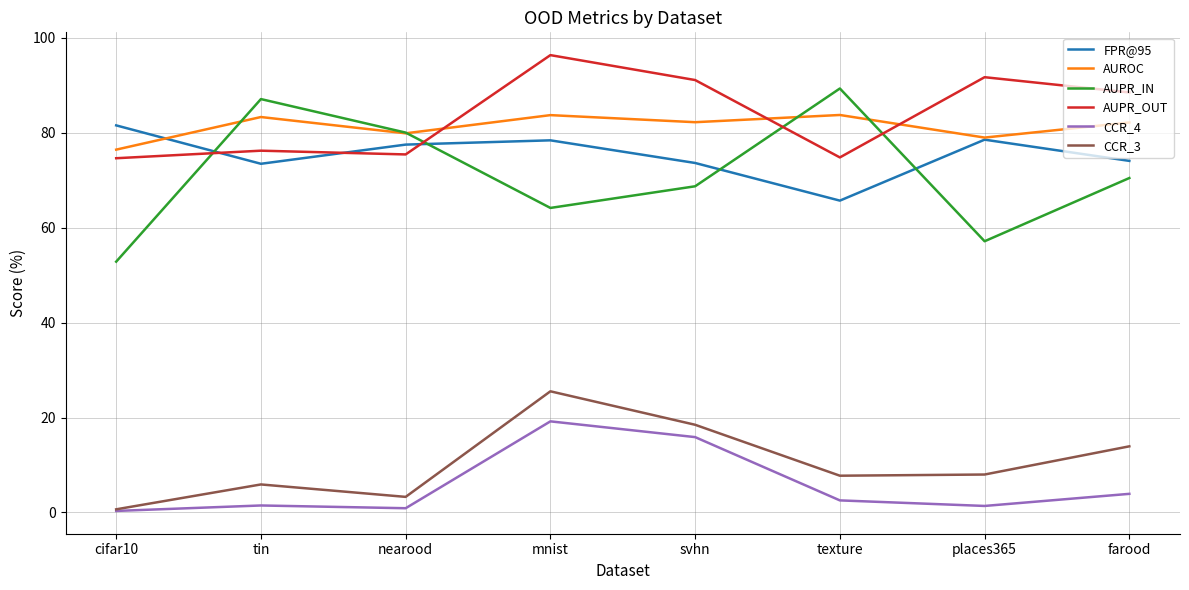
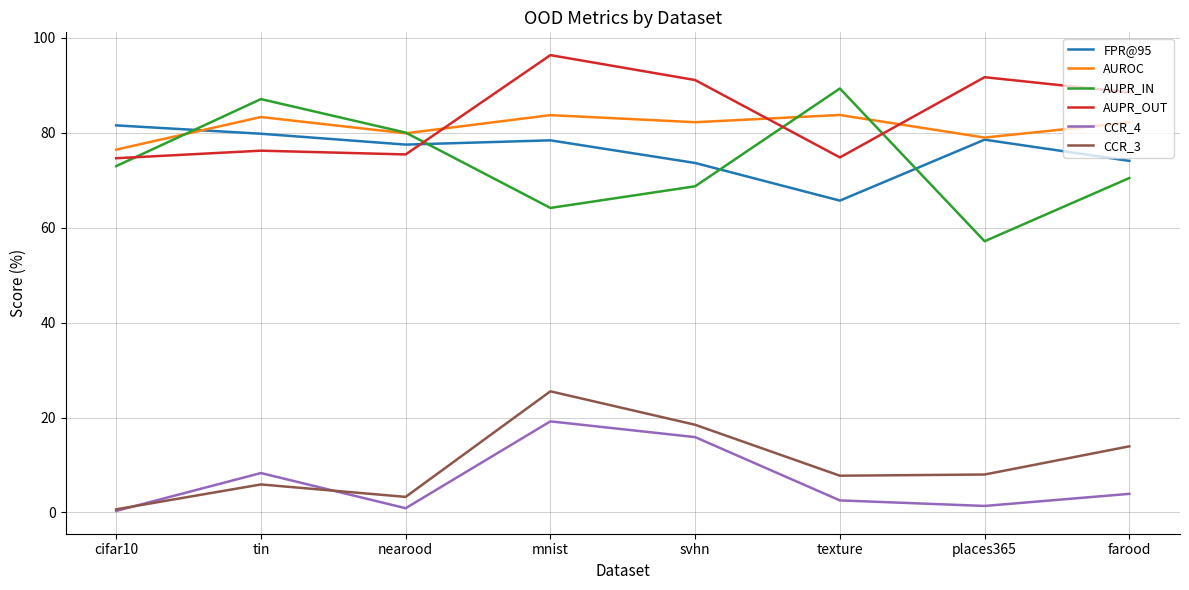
  {
    "FPR@95": {
      "cifar10": 82,
-     "tin": 73,
+     "tin": 80,
      "nearood": 77,
      "mnist": 78,
      "svhn": 74,
      "texture": 66,
      "farood": 74
    },
    "AUROC": {
      "cifar10": 76,
      "tin": 83,
      "mnist": 84,
      "svhn": 82,
      "texture": 84
    },
    "AUPR_IN": {
-     "cifar10": 53,
+     "cifar10": 73,
      "tin": 87,
      "mnist": 64,
      "svhn": 69,
      "texture": 89,
      "places365": 57,
      "farood": 70
    },
    "AUPR_OUT": {
      "cifar10": 75,
      "tin": 76,
      "nearood": 75,
      "mnist": 96,
      "svhn": 91,
      "texture": 75,
      "places365": 92
    },
    "CCR_4": {
-     "tin": 1,
+     "tin": 8,
      "nearood": 1,
      "mnist": 19,
      "svhn": 16,
      "texture": 3,
      "places365": 1,
      "farood": 4
    },
    "CCR_3": {
      "tin": 6,
      "nearood": 3,
      "mnist": 26,
      "svhn": 18,
      "texture": 8,
      "places365": 8,
      "farood": 14
    }
  }
